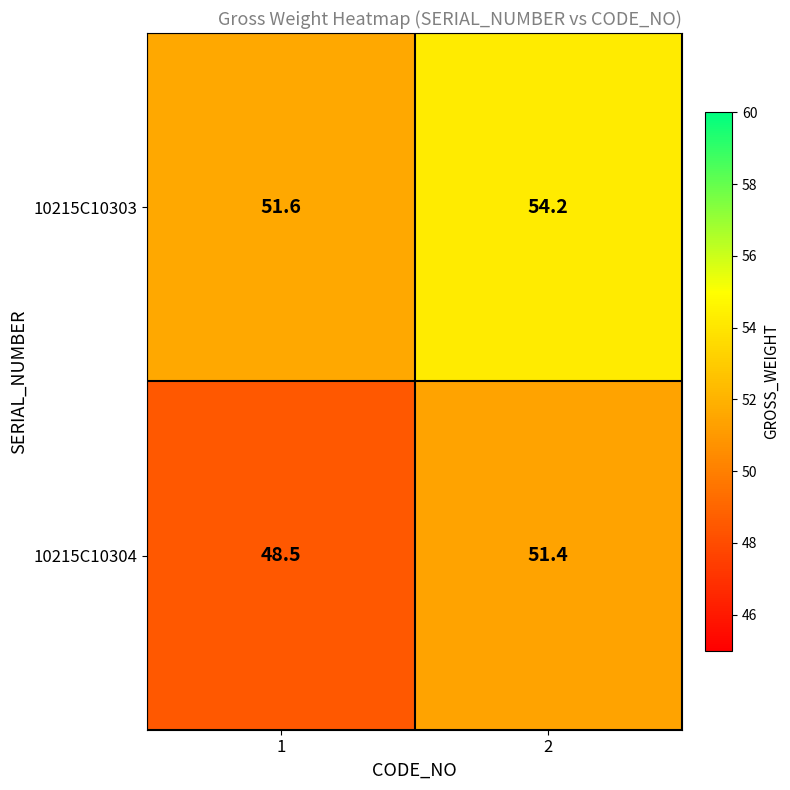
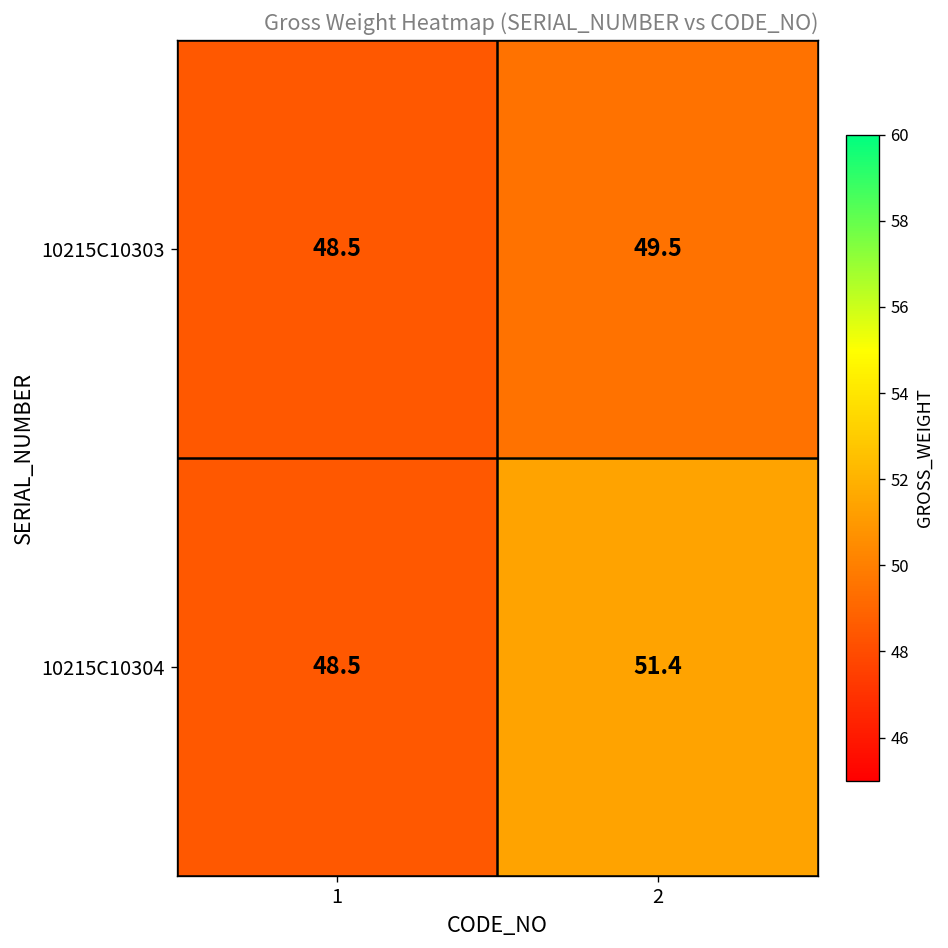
  {
    "10215C10303": {
-     "1": 51.6,
-     "2": 54.2
+     "1": 48.5,
+     "2": 49.5
    },
    "10215C10304": {
      "1": 48.5,
      "2": 51.4
    }
  }
